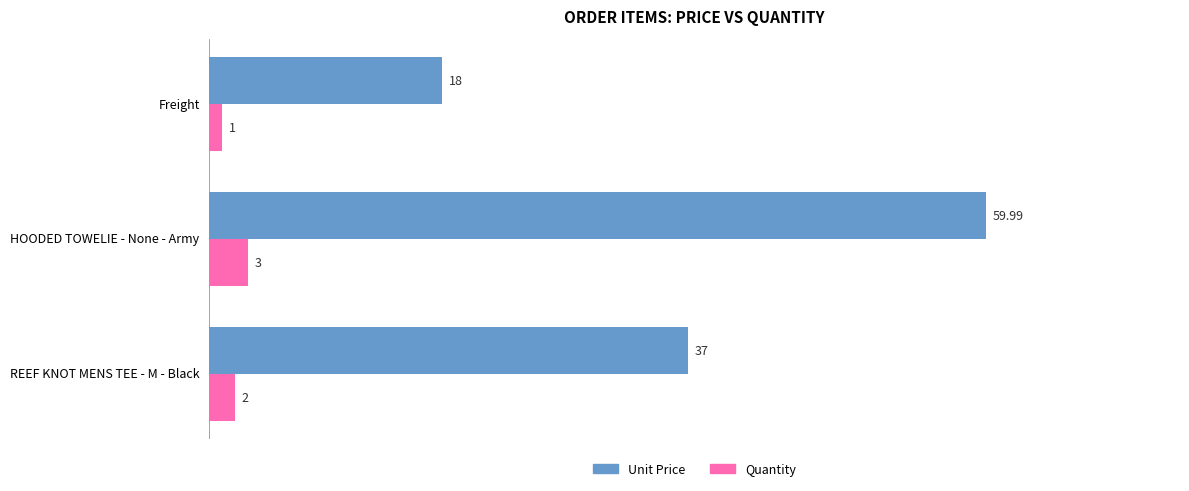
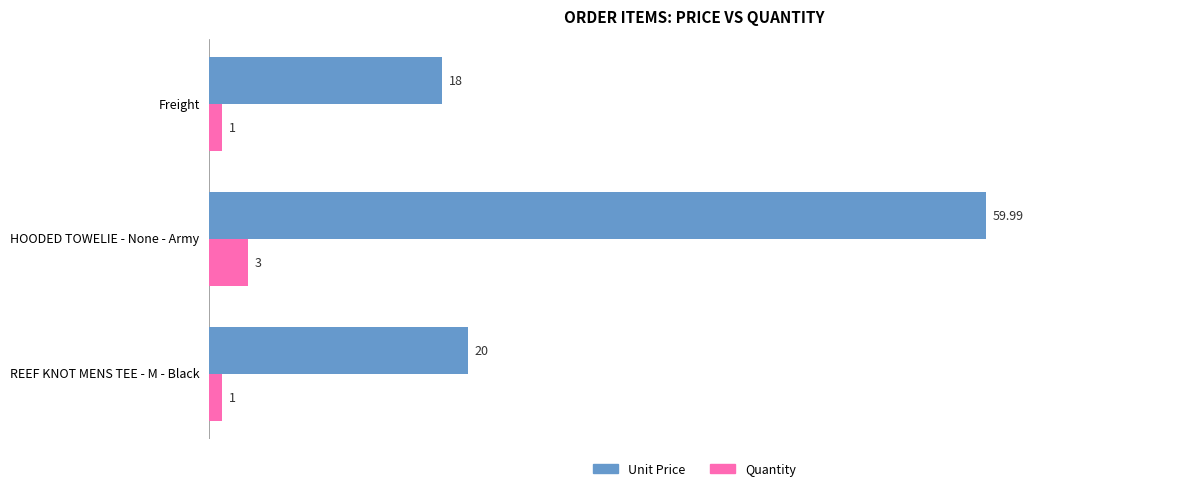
  {
    "Unit Price": {
      "Freight": 18,
      "HOODED TOWELIE - None - Army": 59.99,
-     "REEF KNOT MENS TEE - M - Black": 37
+     "REEF KNOT MENS TEE - M - Black": 20
    },
    "Quantity": {
      "Freight": 1,
      "HOODED TOWELIE - None - Army": 3,
-     "REEF KNOT MENS TEE - M - Black": 2
+     "REEF KNOT MENS TEE - M - Black": 1
    }
  }
